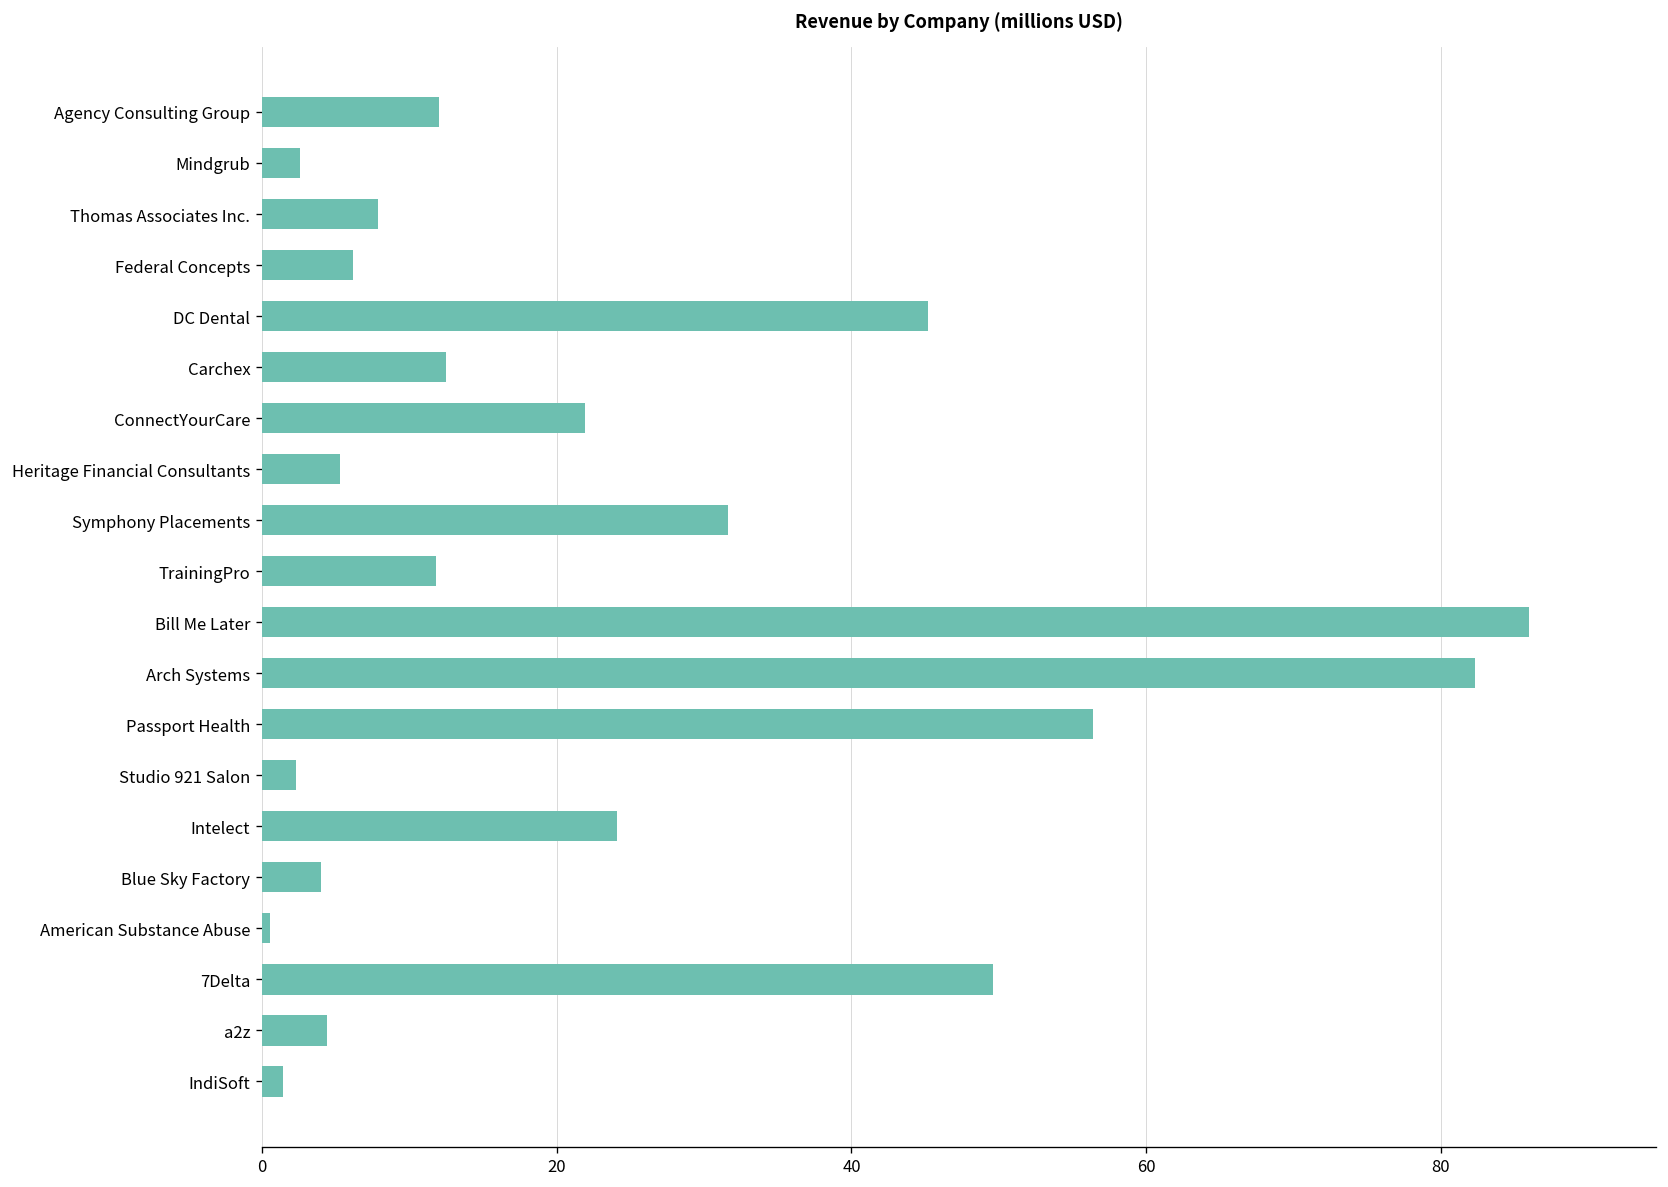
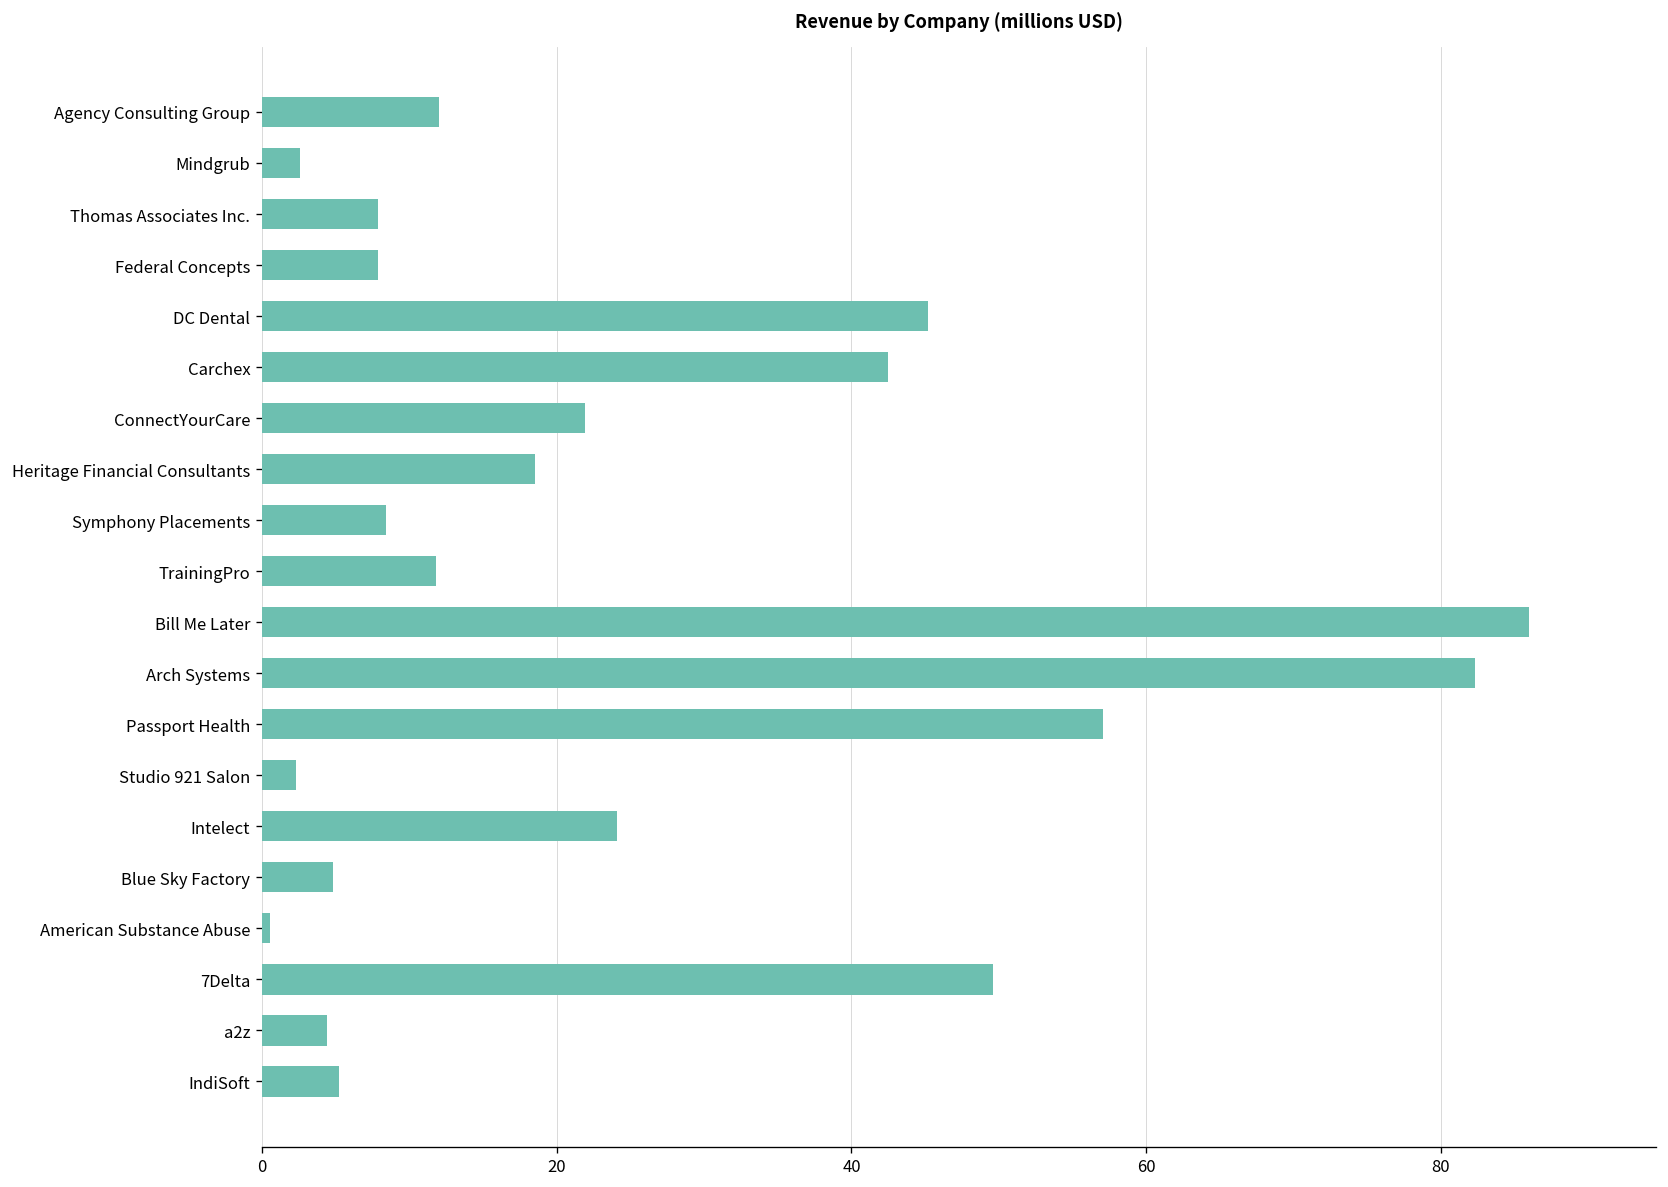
  {
    "Agency Consulting Group": 12.0,
    "Mindgrub": 2.6,
    "Thomas Associates Inc.": 7.9,
-   "Federal Concepts": 6.2,
+   "Federal Concepts": 7.9,
    "DC Dental": 45.2,
-   "Carchex": 12.5,
+   "Carchex": 42.5,
    "ConnectYourCare": 21.9,
-   "Heritage Financial Consultants": 5.3,
-   "Symphony Placements": 31.6,
+   "Heritage Financial Consultants": 18.5,
+   "Symphony Placements": 8.4,
    "TrainingPro": 11.8,
    "Bill Me Later": 86.0,
    "Arch Systems": 82.3,
-   "Passport Health": 56.4,
+   "Passport Health": 57.1,
    "Studio 921 Salon": 2.3,
    "Intelect": 24.1,
-   "Blue Sky Factory": 4.0,
+   "Blue Sky Factory": 4.8,
    "American Substance Abuse": 0.5,
    "7Delta": 49.6,
    "a2z": 4.4,
-   "IndiSoft": 1.4
+   "IndiSoft": 5.2
  }
